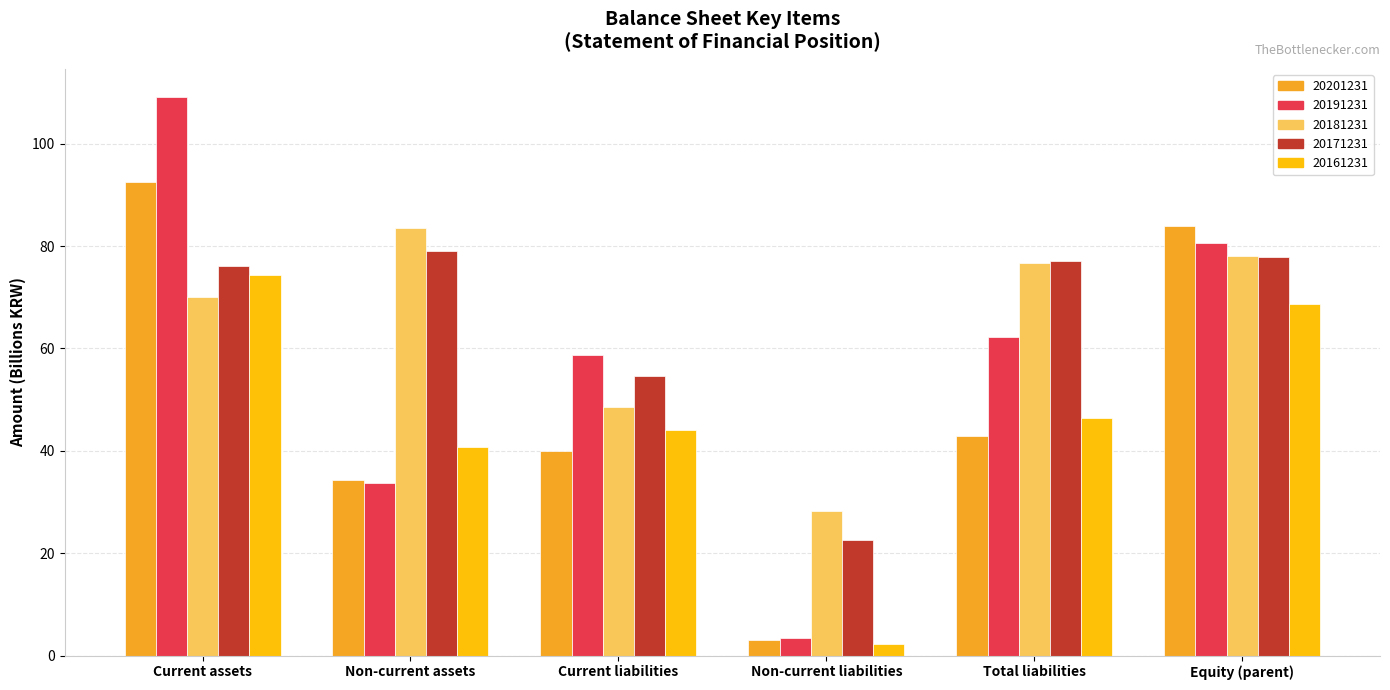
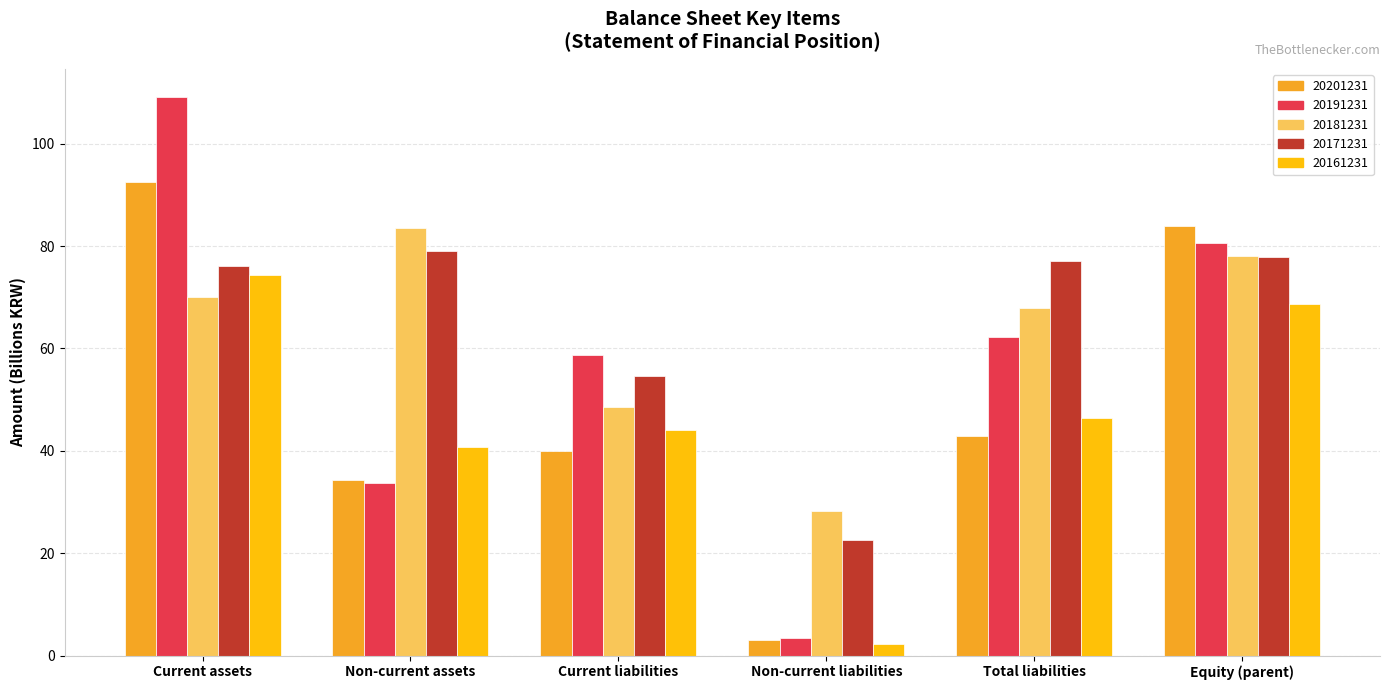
  {
    "20181231": {
      "Current assets": 70,
      "Non-current assets": 83,
      "Current liabilities": 49,
      "Non-current liabilities": 28,
-     "Total liabilities": 77,
+     "Total liabilities": 68,
      "Equity (parent)": 78
    }
  }
